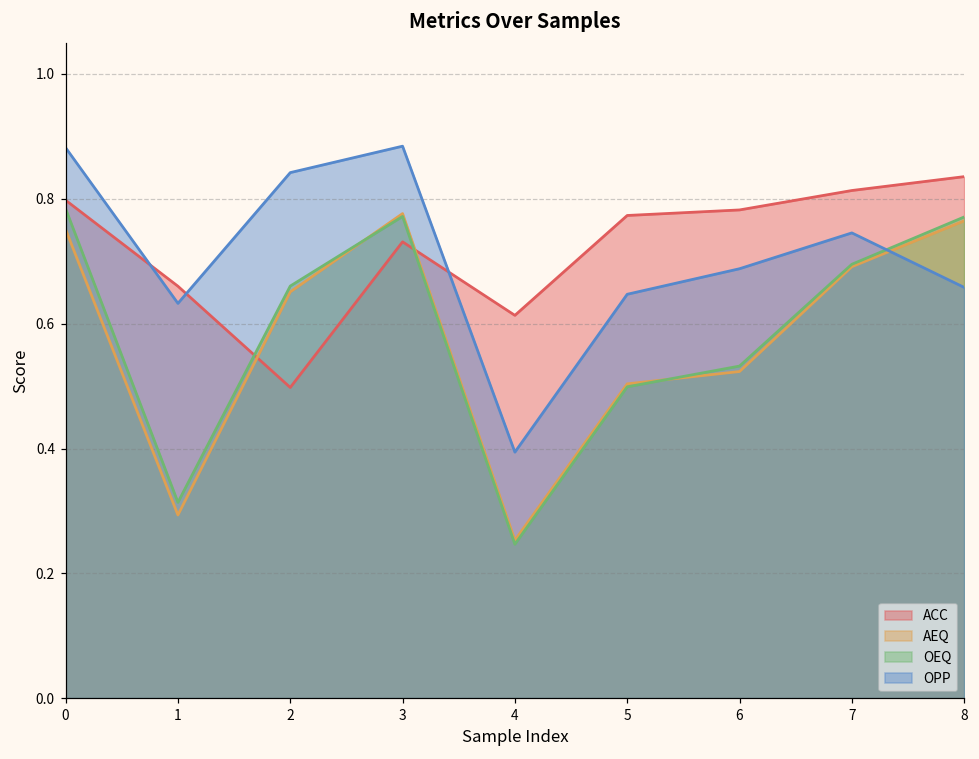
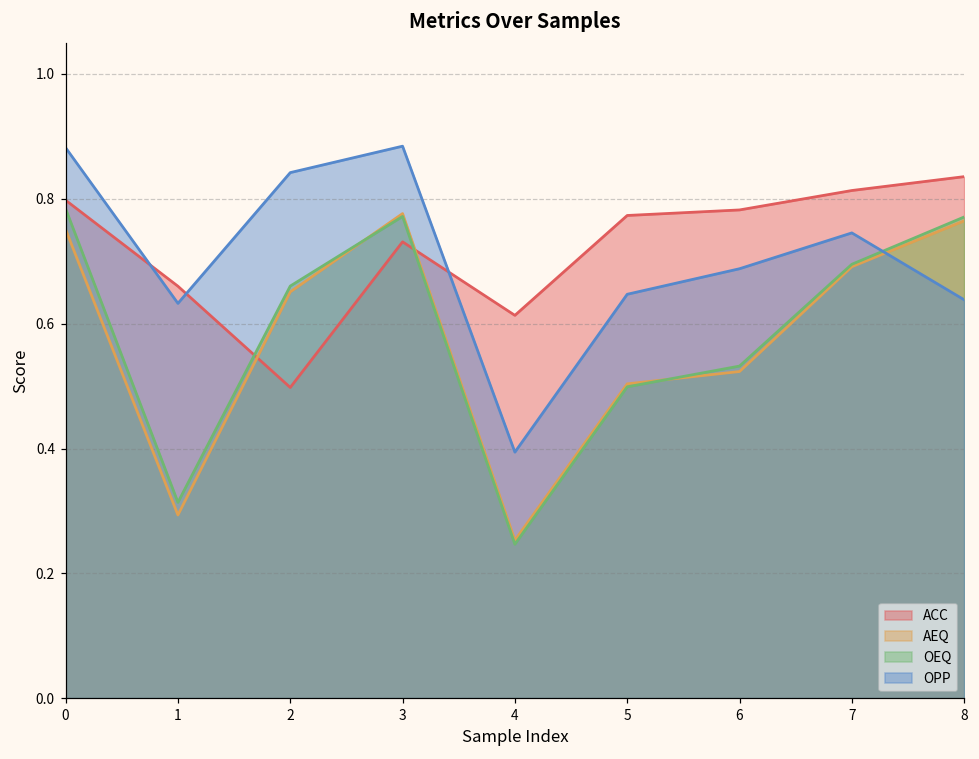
  {
    "OEQ": {
      "0": 0.78,
      "1": 0.31,
      "2": 0.66,
      "3": 0.77,
      "4": 0.25,
      "5": 0.50,
      "6": 0.53,
      "8": 0.77
    },
    "OPP": {
      "0": 0.88,
      "1": 0.63,
      "2": 0.84,
      "3": 0.88,
      "4": 0.39,
      "5": 0.65,
      "6": 0.69,
      "7": 0.75,
-     "8": 0.66
+     "8": 0.64
    }
  }
